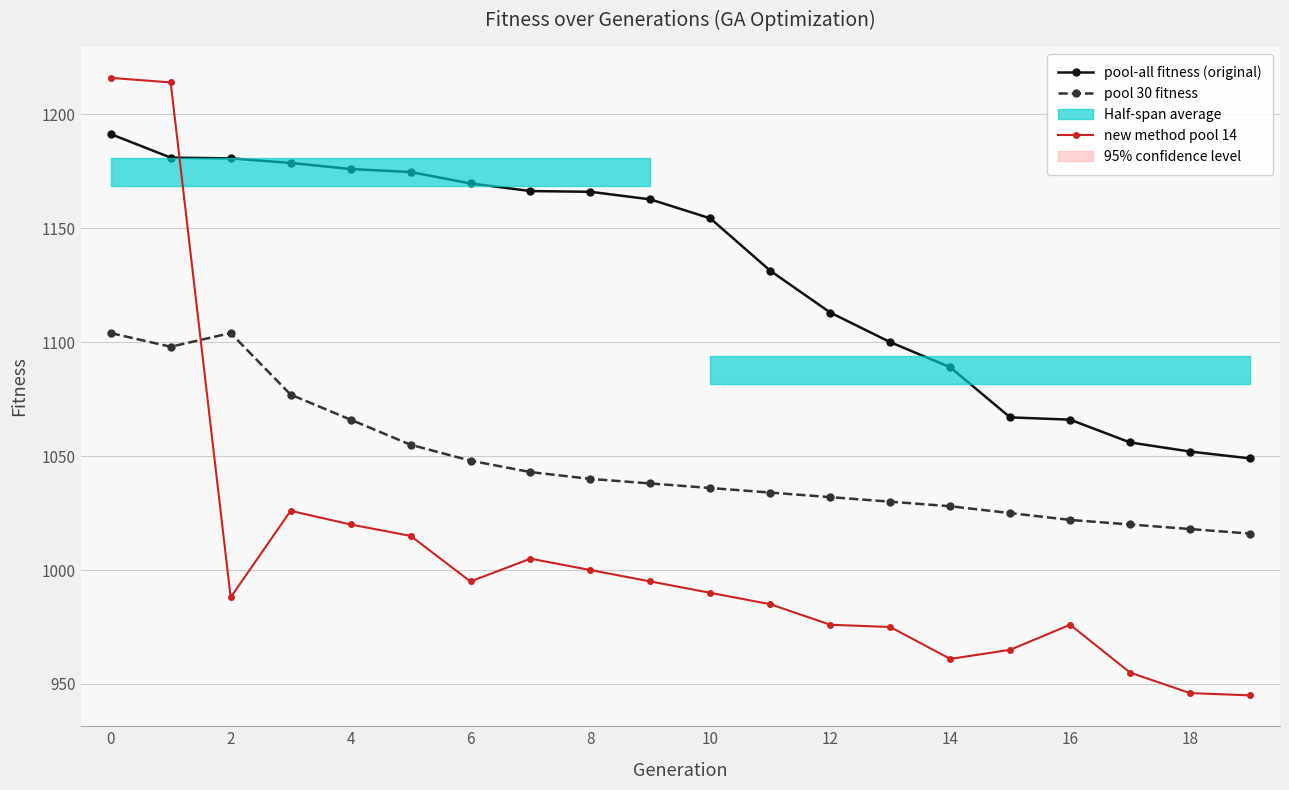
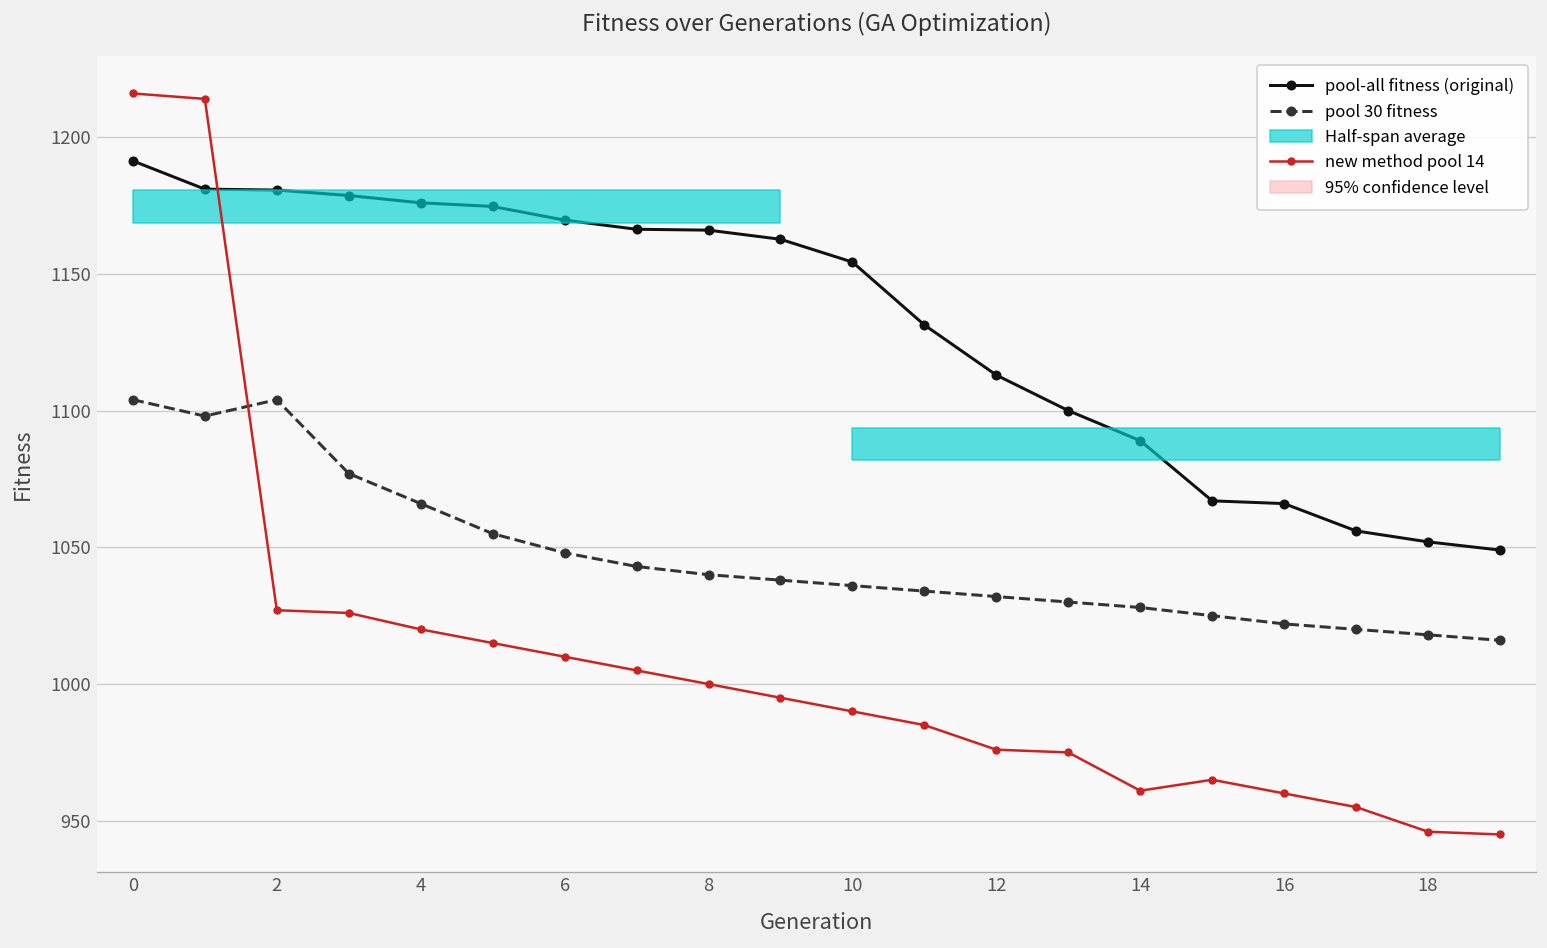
  {
    "new method pool 14": {
      "0": 1216,
-     "2": 988,
+     "2": 1027,
      "4": 1020,
-     "6": 995,
+     "6": 1010,
      "8": 1000,
      "10": 990,
      "12": 976,
      "14": 961,
-     "16": 976,
+     "16": 960,
      "18": 946
    }
  }
